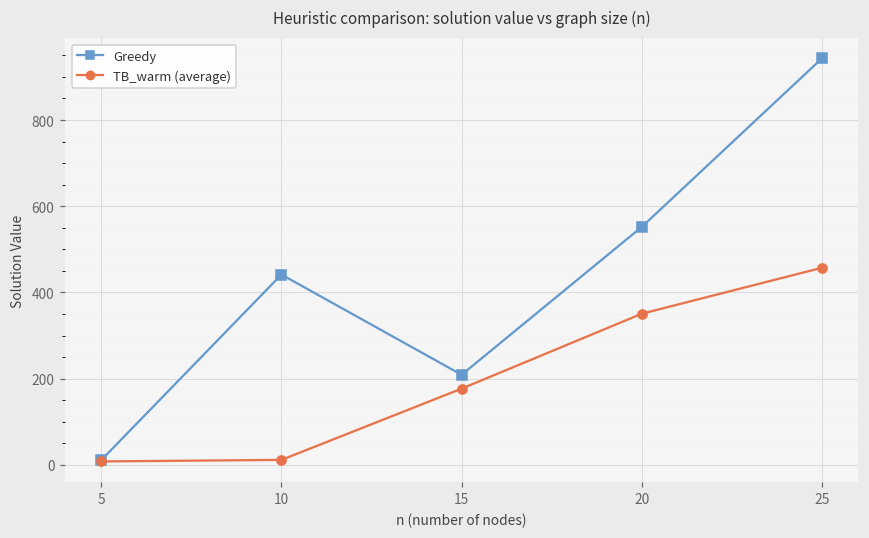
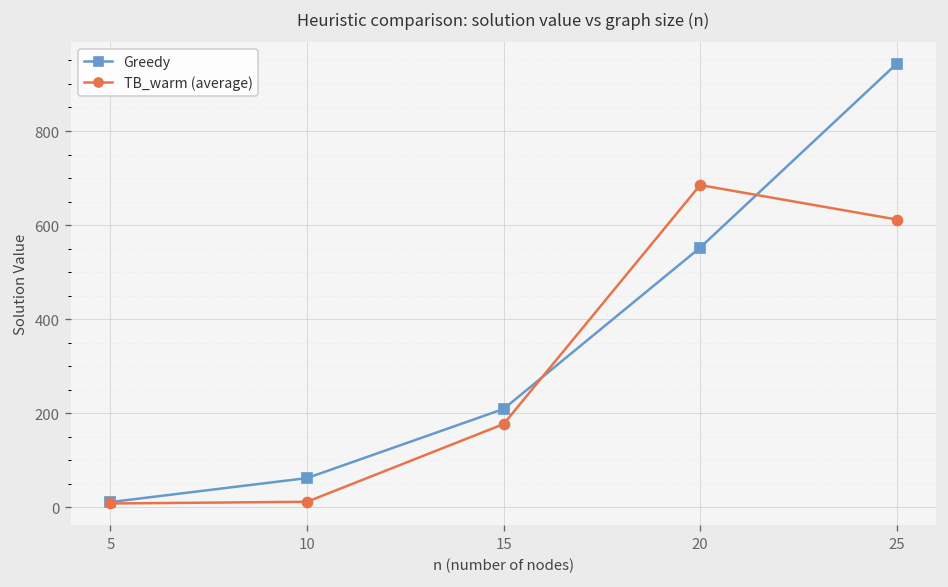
  {
    "Greedy": {
-     "10": 440,
+     "10": 60,
      "15": 210,
      "20": 550,
      "25": 940
    },
    "TB_warm (average)": {
      "10": 10,
      "15": 180,
-     "20": 350,
-     "25": 460
+     "20": 690,
+     "25": 610
    }
  }
